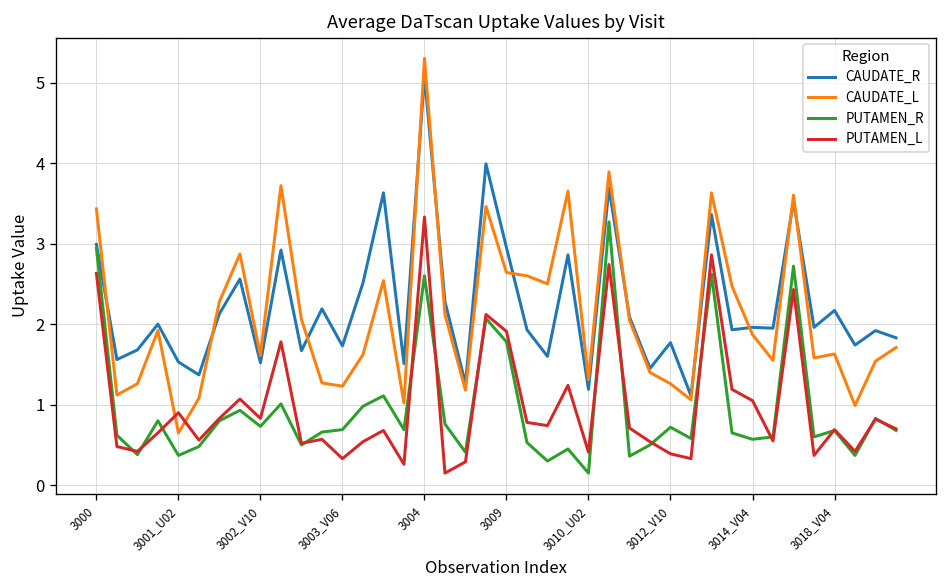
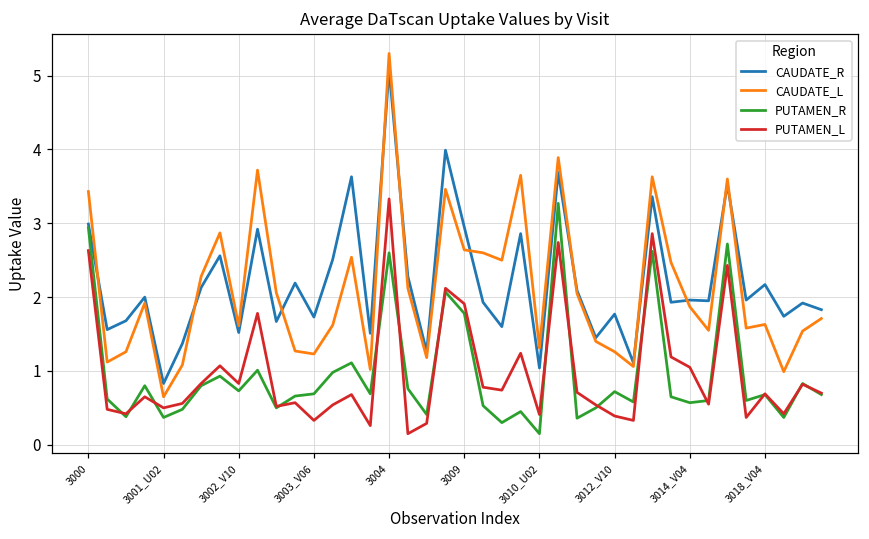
  {
    "CAUDATE_R": {
      "3000": 3.0,
-     "3001_U02": 1.5,
+     "3001_U02": 0.8,
      "3002_V10": 1.5,
      "3003_V06": 1.7,
      "3004": 5.1,
      "3009": 3.0,
-     "3010_U02": 1.2,
+     "3010_U02": 1.0,
      "3012_V10": 1.8,
      "3014_V04": 2.0,
      "3018_V04": 2.2
    },
    "CAUDATE_L": {
      "3000": 3.4,
      "3001_U02": 0.7,
      "3002_V10": 1.6,
      "3003_V06": 1.2,
      "3004": 5.3,
      "3009": 2.6,
      "3010_U02": 1.3,
      "3012_V10": 1.3,
      "3014_V04": 1.9,
      "3018_V04": 1.6
    },
    "PUTAMEN_R": {
      "3000": 2.9,
      "3001_U02": 0.4,
      "3002_V10": 0.7,
      "3003_V06": 0.7,
      "3004": 2.6,
      "3009": 1.8,
      "3010_U02": 0.2,
      "3012_V10": 0.7,
      "3014_V04": 0.6
    },
    "PUTAMEN_L": {
      "3000": 2.6,
-     "3001_U02": 0.9,
+     "3001_U02": 0.5,
      "3002_V10": 0.8,
      "3003_V06": 0.3,
      "3004": 3.3,
      "3009": 1.9,
      "3010_U02": 0.4,
      "3012_V10": 0.4,
      "3014_V04": 1.1
    }
  }
